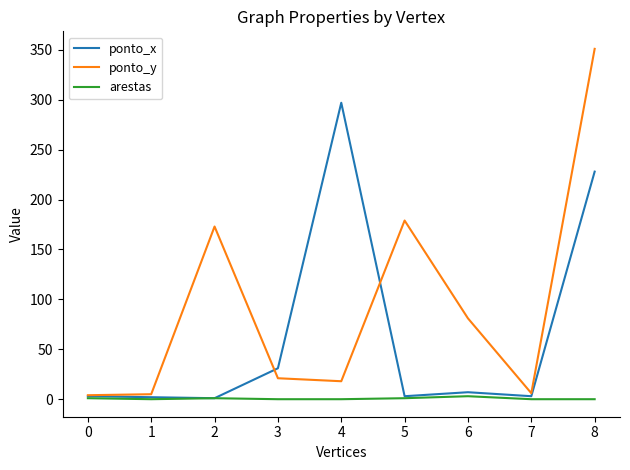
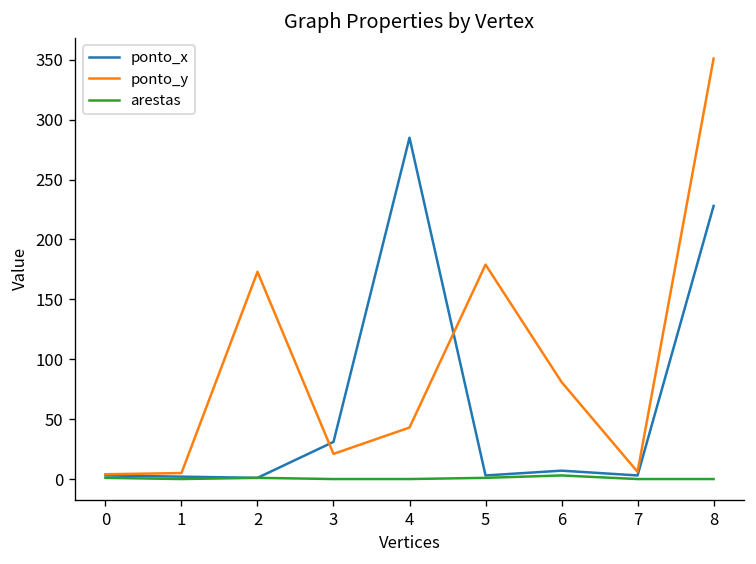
  {
    "ponto_x": {
      "3": 30,
-     "4": 300,
+     "4": 290,
      "6": 10,
      "7": 0,
      "8": 230
    },
    "ponto_y": {
      "1": 10,
      "2": 170,
      "3": 20,
-     "4": 20,
+     "4": 40,
      "5": 180,
      "6": 80,
      "7": 10,
      "8": 350
    },
    "arestas": {
      "3": 0,
      "4": 0,
      "6": 0,
      "7": 0,
      "8": 0
    }
  }
